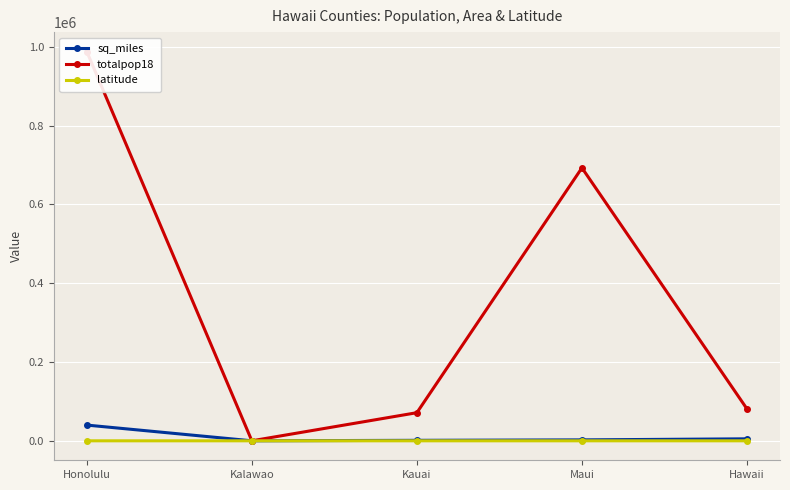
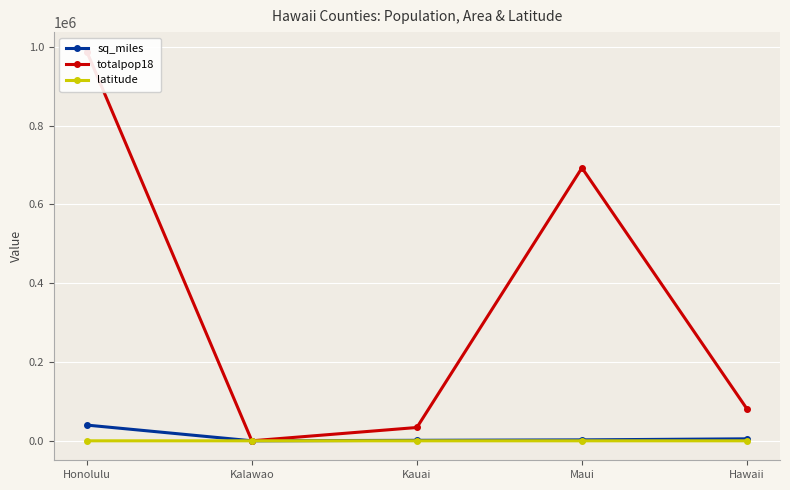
  {
    "sq_miles": {
      "Honolulu": 40000
    },
    "totalpop18": {
-     "Kauai": 70000,
+     "Kauai": 30000,
      "Maui": 690000,
      "Hawaii": 80000
    },
    "latitude": {
      "Honolulu": 0
    }
  }
